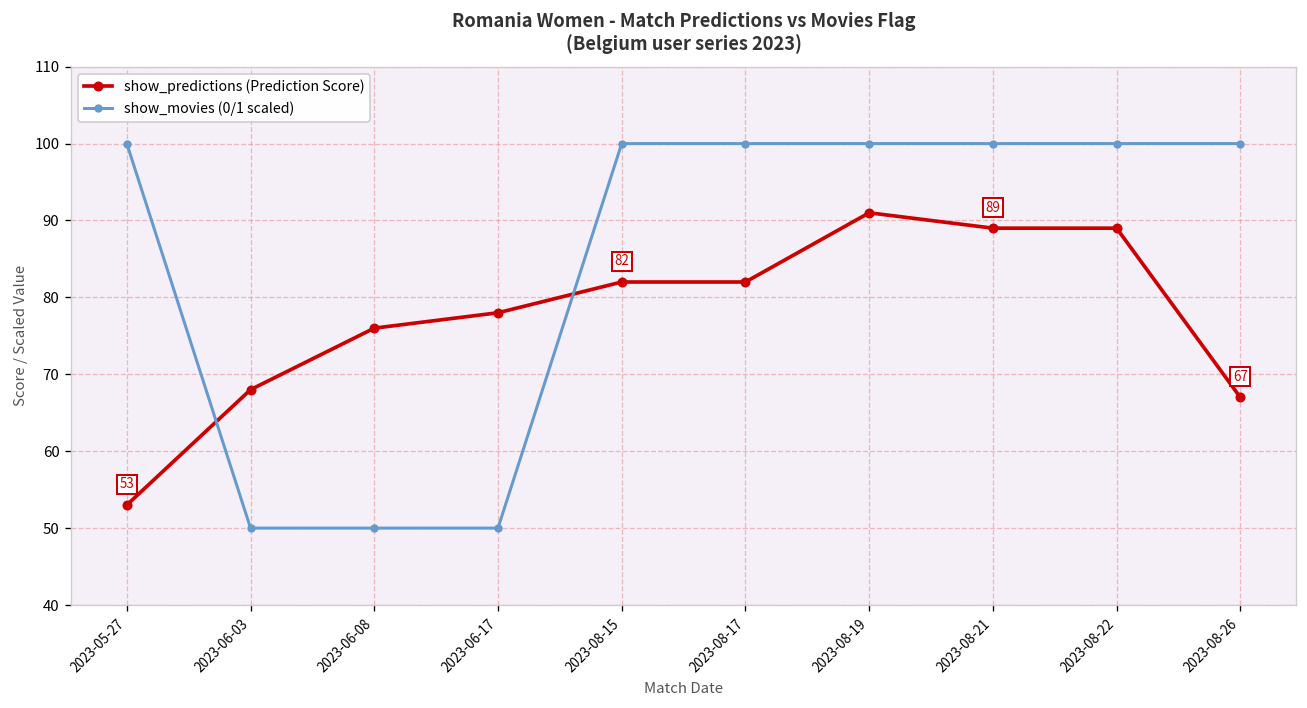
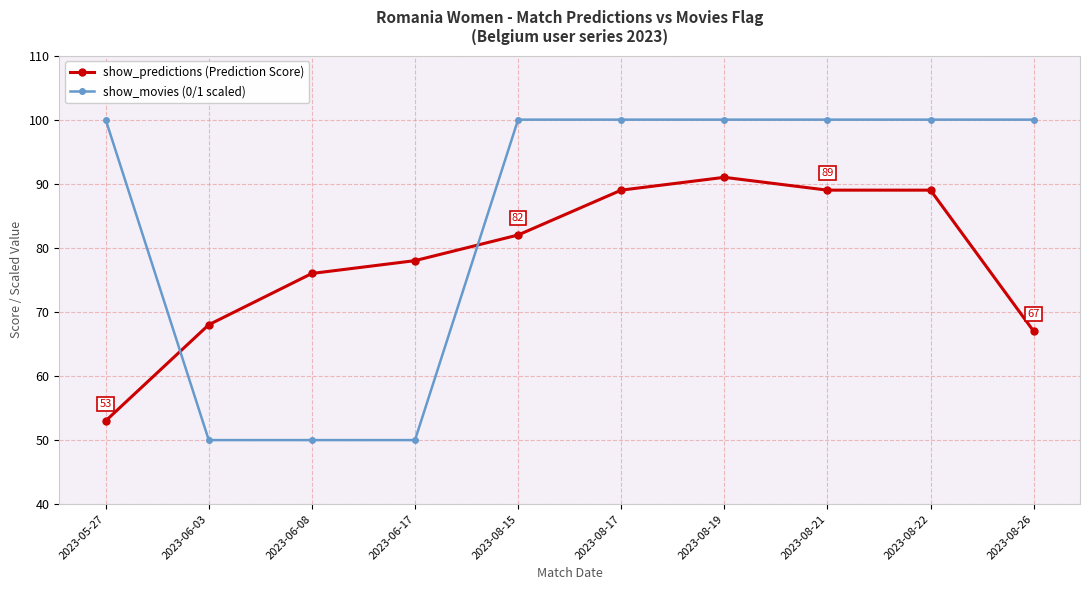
  {
    "show_predictions (Prediction Score)": {
      "2023-06-03": 68,
      "2023-06-08": 76,
      "2023-06-17": 78,
-     "2023-08-17": 82,
+     "2023-08-17": 89,
      "2023-08-19": 91,
      "2023-08-22": 89
    },
    "show_movies (0/1 scaled)": {
      "2023-05-27": 100,
      "2023-06-03": 50,
      "2023-06-08": 50,
      "2023-06-17": 50,
      "2023-08-15": 100,
      "2023-08-17": 100,
      "2023-08-19": 100,
      "2023-08-21": 100,
      "2023-08-22": 100,
      "2023-08-26": 100
    }
  }
